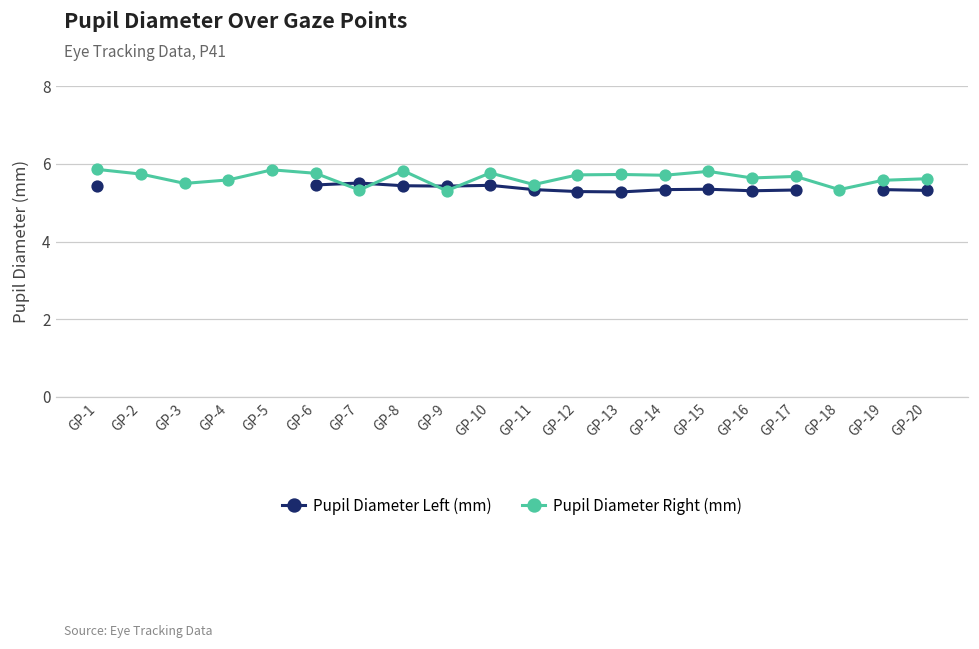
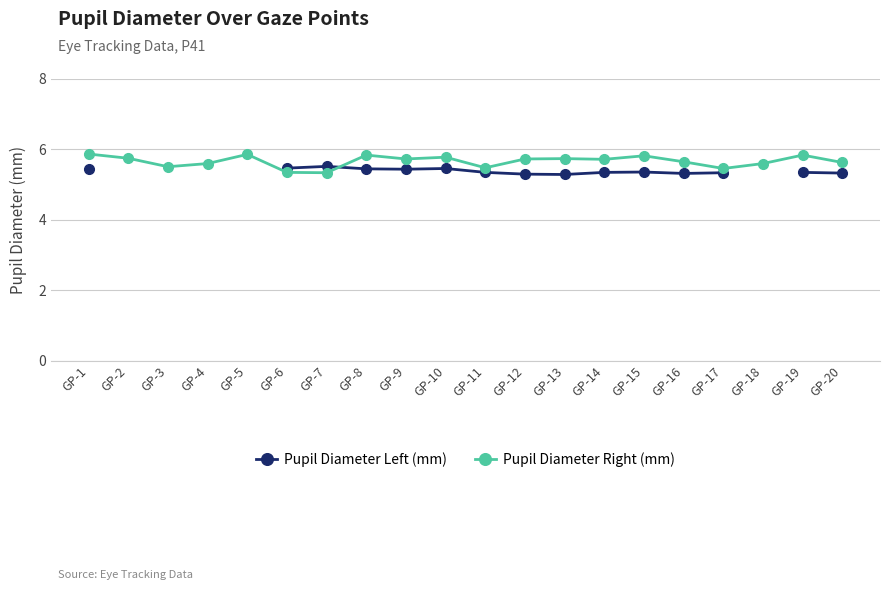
  {
    "Pupil Diameter Left (mm)": {
      "GP-1": 5.4,
      "GP-6": 5.5,
      "GP-7": 5.5,
      "GP-8": 5.4,
      "GP-9": 5.4,
      "GP-10": 5.5,
      "GP-11": 5.3,
      "GP-12": 5.3,
      "GP-13": 5.3,
      "GP-14": 5.3,
      "GP-15": 5.4,
      "GP-16": 5.3,
      "GP-17": 5.3,
      "GP-19": 5.3,
      "GP-20": 5.3
    },
    "Pupil Diameter Right (mm)": {
      "GP-1": 5.9,
      "GP-2": 5.7,
      "GP-3": 5.5,
      "GP-4": 5.6,
      "GP-5": 5.9,
-     "GP-6": 5.8,
+     "GP-6": 5.3,
      "GP-7": 5.3,
      "GP-8": 5.8,
-     "GP-9": 5.3,
+     "GP-9": 5.7,
      "GP-10": 5.8,
      "GP-11": 5.5,
      "GP-12": 5.7,
      "GP-13": 5.7,
      "GP-14": 5.7,
      "GP-15": 5.8,
      "GP-16": 5.6,
-     "GP-17": 5.7,
-     "GP-18": 5.3,
-     "GP-19": 5.6,
+     "GP-17": 5.5,
+     "GP-18": 5.6,
+     "GP-19": 5.8,
      "GP-20": 5.6
    }
  }
